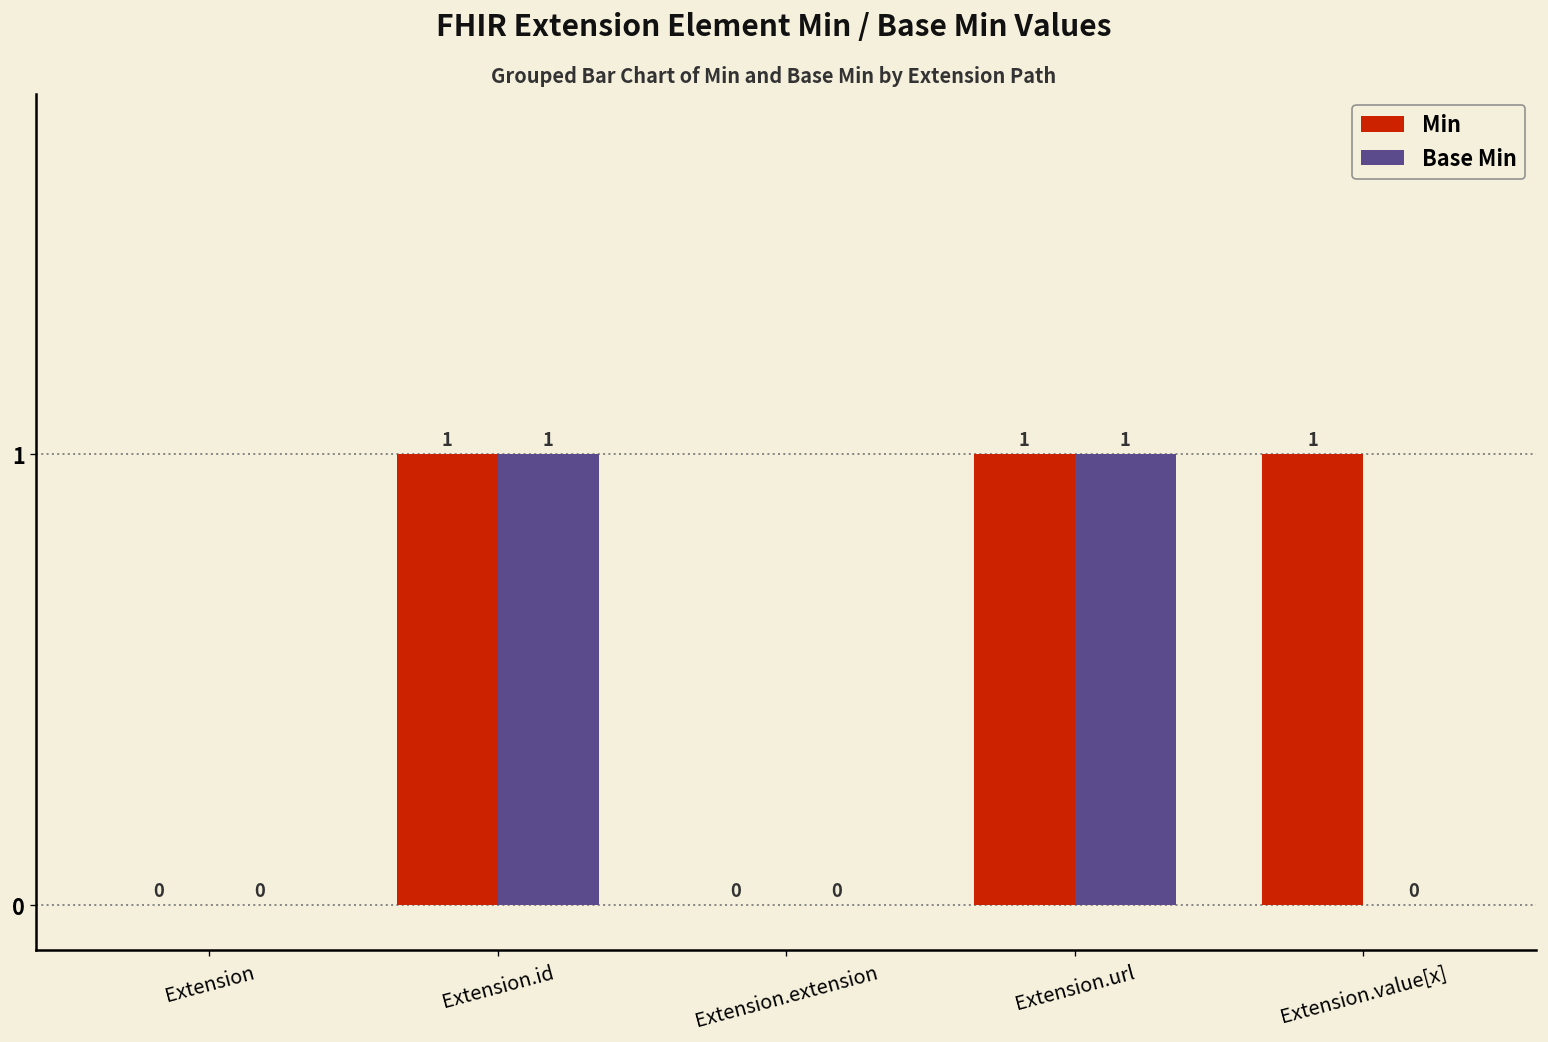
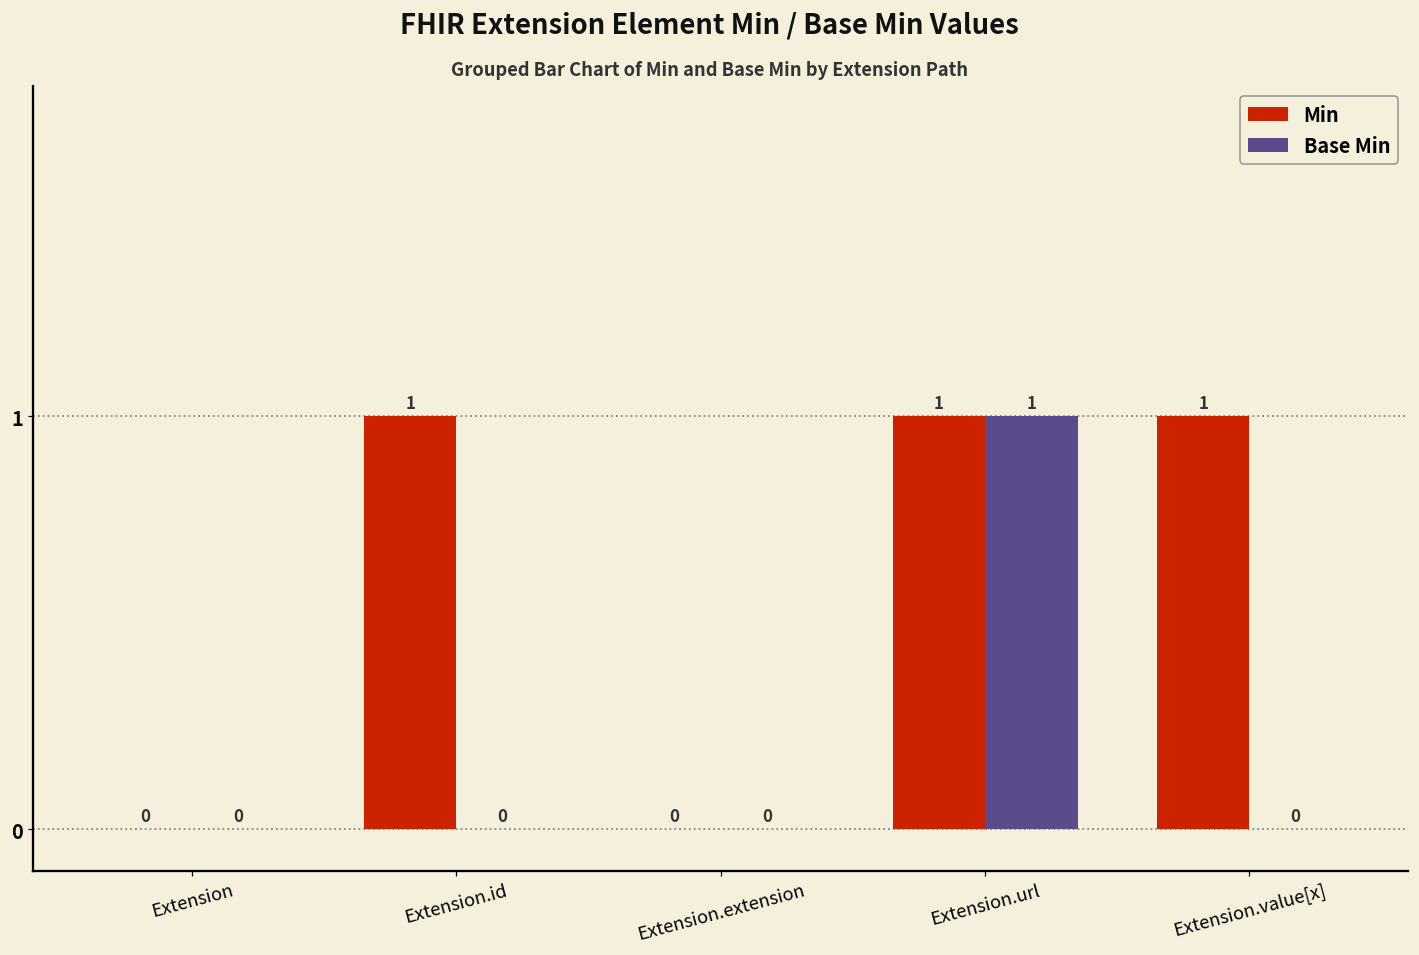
  {
    "Min": {
      "Extension": 0,
      "Extension.id": 1,
      "Extension.extension": 0,
      "Extension.url": 1,
      "Extension.value[x]": 1
    },
    "Base Min": {
      "Extension": 0,
-     "Extension.id": 1,
+     "Extension.id": 0,
      "Extension.extension": 0,
      "Extension.url": 1,
      "Extension.value[x]": 0
    }
  }
